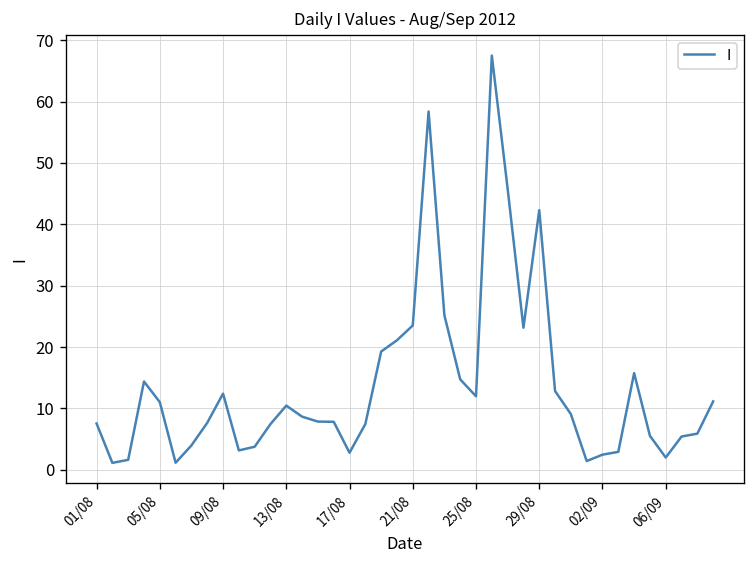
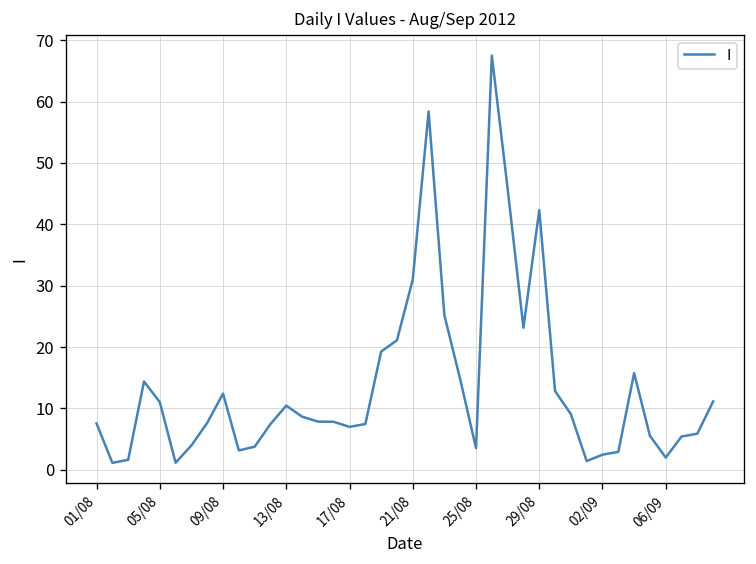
  {
    "01/08": 8,
    "05/08": 11,
    "09/08": 12,
    "13/08": 10,
-   "17/08": 3,
-   "21/08": 24,
-   "25/08": 12,
+   "17/08": 7,
+   "21/08": 31,
+   "25/08": 4,
    "29/08": 42,
    "02/09": 2,
    "06/09": 2
  }
